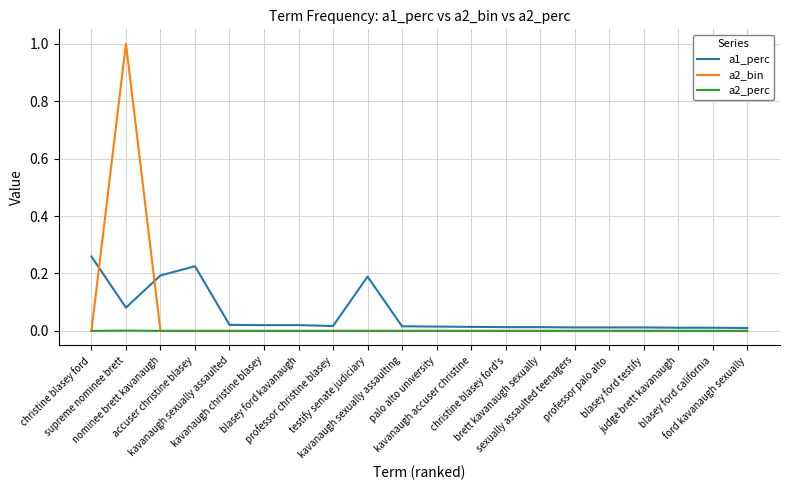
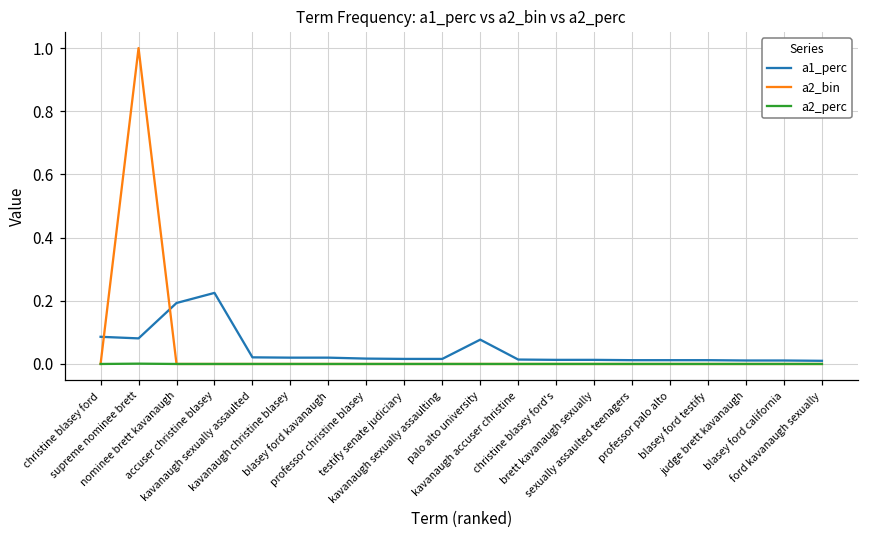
  {
    "a1_perc": {
-     "christine blasey ford": 0.26,
+     "christine blasey ford": 0.09,
      "supreme nominee brett": 0.08,
      "nominee brett kavanaugh": 0.19,
      "accuser christine blasey": 0.23,
      "kavanaugh sexually assaulted": 0.02,
      "kavanaugh christine blasey": 0.02,
      "blasey ford kavanaugh": 0.02,
      "professor christine blasey": 0.02,
-     "testify senate judiciary": 0.19,
+     "testify senate judiciary": 0.02,
      "kavanaugh sexually assaulting": 0.02,
-     "palo alto university": 0.02,
+     "palo alto university": 0.08,
      "kavanaugh accuser christine": 0.01,
      "christine blasey ford's": 0.01,
      "brett kavanaugh sexually": 0.01,
      "sexually assaulted teenagers": 0.01,
      "professor palo alto": 0.01,
      "blasey ford testify": 0.01,
      "judge brett kavanaugh": 0.01,
      "blasey ford california": 0.01,
      "ford kavanaugh sexually": 0.01
    },
    "a2_bin": {
      "supreme nominee brett": 1.00
    },
    "a2_perc": {
      "supreme nominee brett": 0.00
    }
  }
